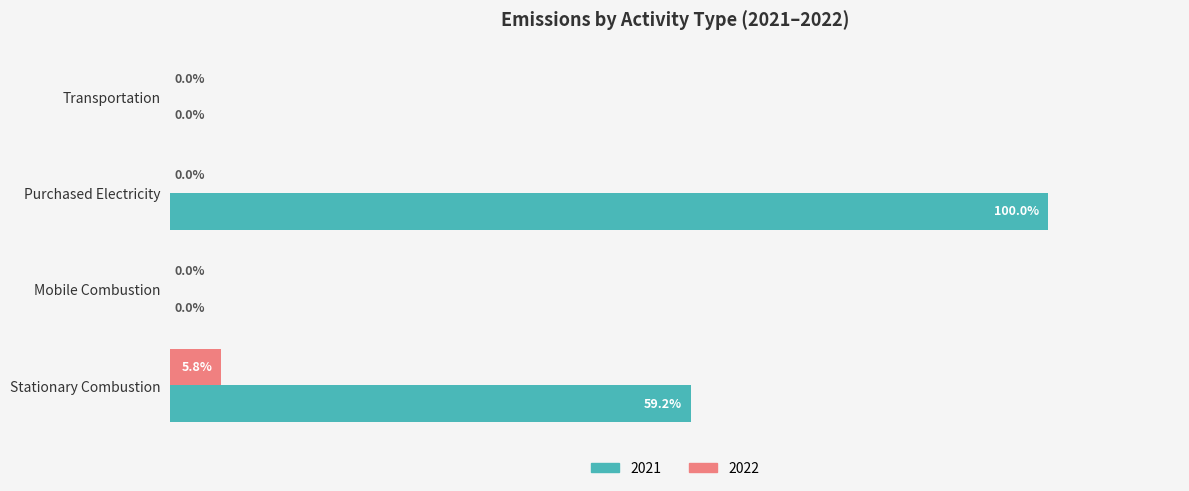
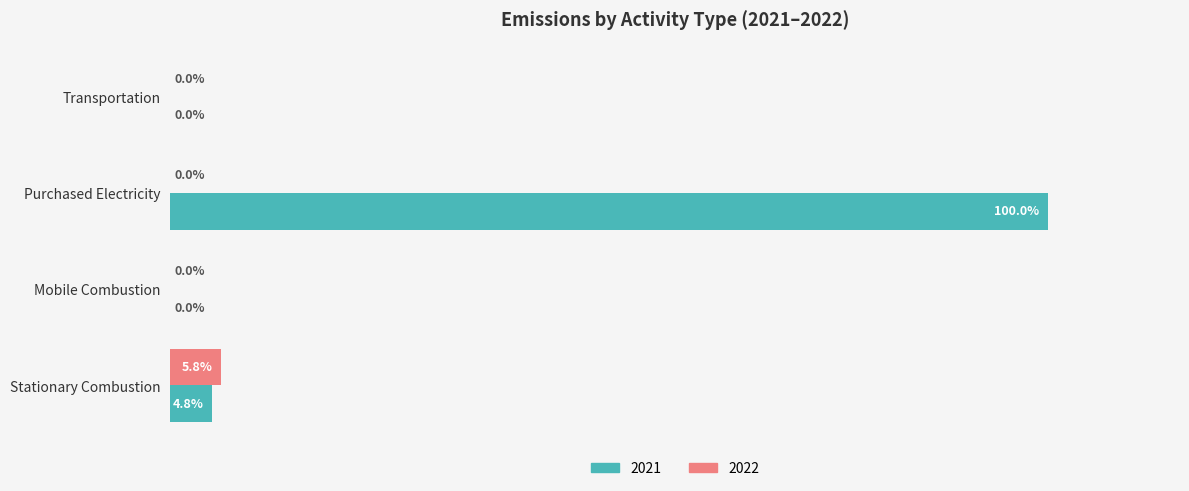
  {
    "2021": {
      "Transportation": "0.0%",
      "Purchased Electricity": "100.0%",
      "Mobile Combustion": "0.0%",
-     "Stationary Combustion": "59.2%"
+     "Stationary Combustion": "4.8%"
    },
    "2022": {
      "Transportation": "0.0%",
      "Purchased Electricity": "0.0%",
      "Mobile Combustion": "0.0%",
      "Stationary Combustion": "5.8%"
    }
  }
